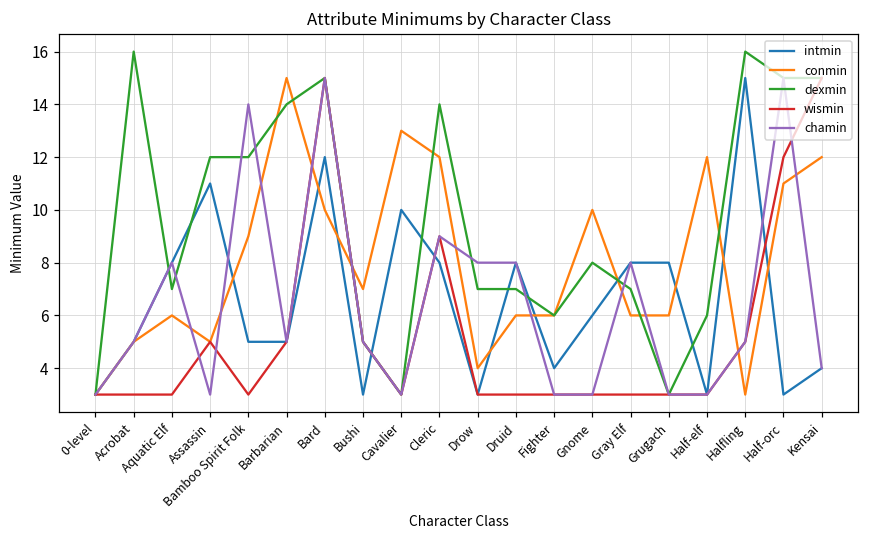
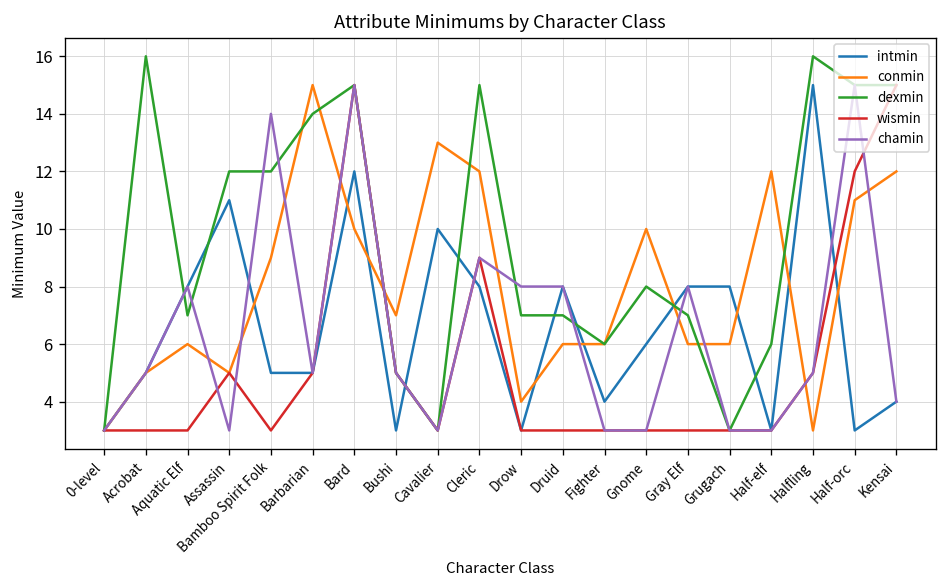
  {
    "intmin": {
      "Assassin": 11,
      "Bamboo Spirit Folk": 5,
      "Bard": 12,
      "Bushi": 3,
      "Cavalier": 10,
      "Cleric": 8,
      "Fighter": 4,
      "Gnome": 6,
      "Grugach": 8,
      "Halfling": 15,
      "Half-orc": 3
    },
    "conmin": {
      "Aquatic Elf": 6,
      "Bamboo Spirit Folk": 9,
      "Barbarian": 15,
      "Bard": 10,
      "Bushi": 7,
      "Cavalier": 13,
      "Cleric": 12,
      "Drow": 4,
      "Druid": 6,
      "Gnome": 10,
      "Gray Elf": 6,
      "Grugach": 6,
      "Half-elf": 12,
      "Halfling": 3,
      "Half-orc": 11,
      "Kensai": 12
    },
    "dexmin": {
      "Acrobat": 16,
      "Aquatic Elf": 7,
      "Assassin": 12,
      "Bamboo Spirit Folk": 12,
      "Barbarian": 14,
-     "Cleric": 14,
+     "Cleric": 15,
      "Drow": 7,
      "Druid": 7,
      "Gnome": 8,
      "Gray Elf": 7,
      "Half-elf": 6,
      "Halfling": 16
    },
    "wismin": {
      "Acrobat": 3,
      "Aquatic Elf": 3,
      "Bamboo Spirit Folk": 3,
      "Druid": 3,
      "Gray Elf": 3,
      "Half-orc": 12
    },
    "chamin": {
      "Assassin": 3,
      "Bamboo Spirit Folk": 14,
      "Drow": 8
    }
  }
